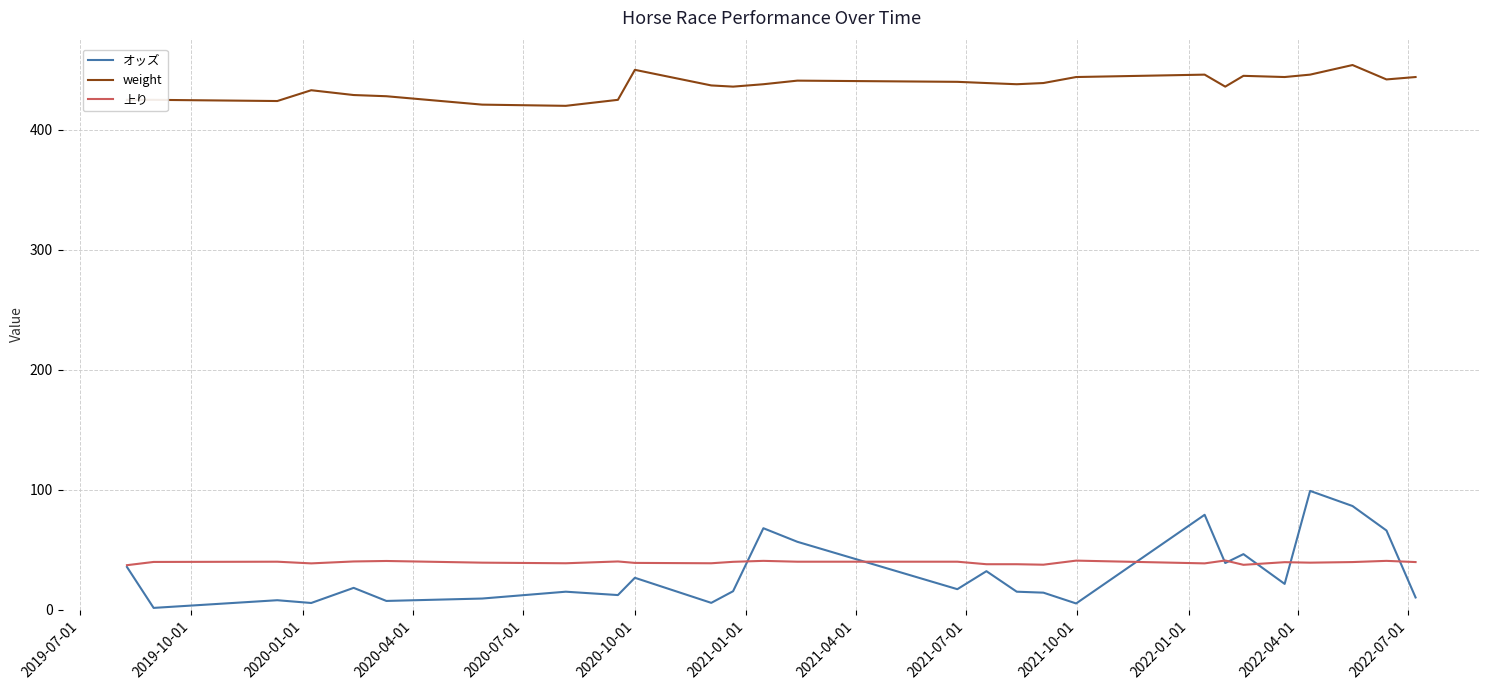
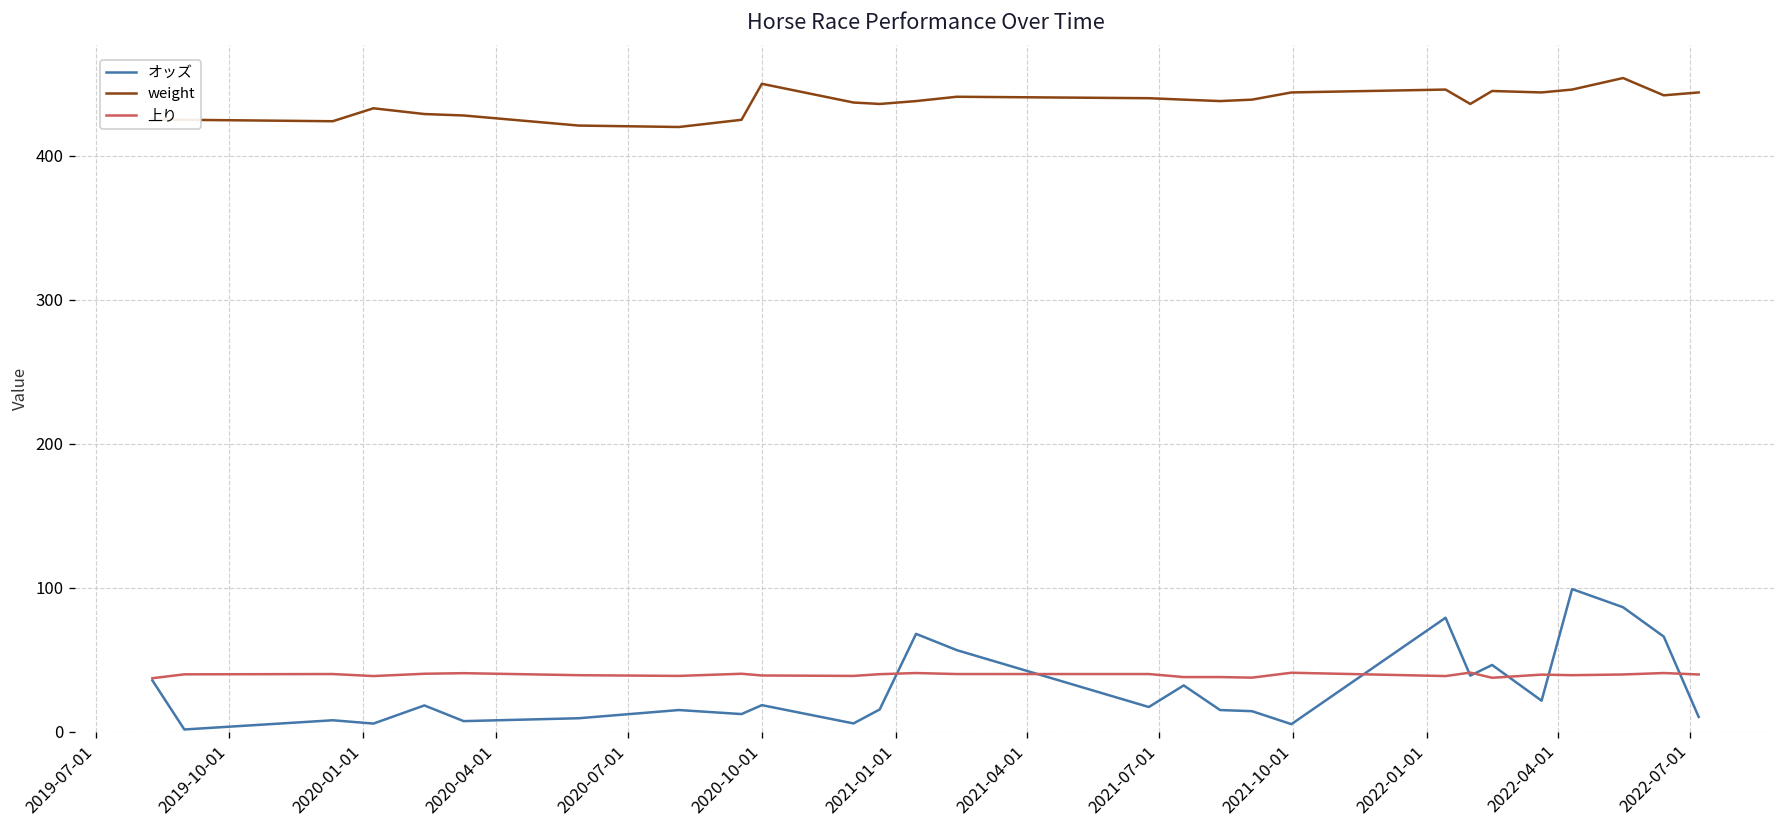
  {
    "オッズ": {
-     "2020-10-01": 27
+     "2020-10-01": 19
    },
    "weight": {
      "2020-10-01": 450
    },
    "上り": {
      "2020-10-01": 39
    }
  }
